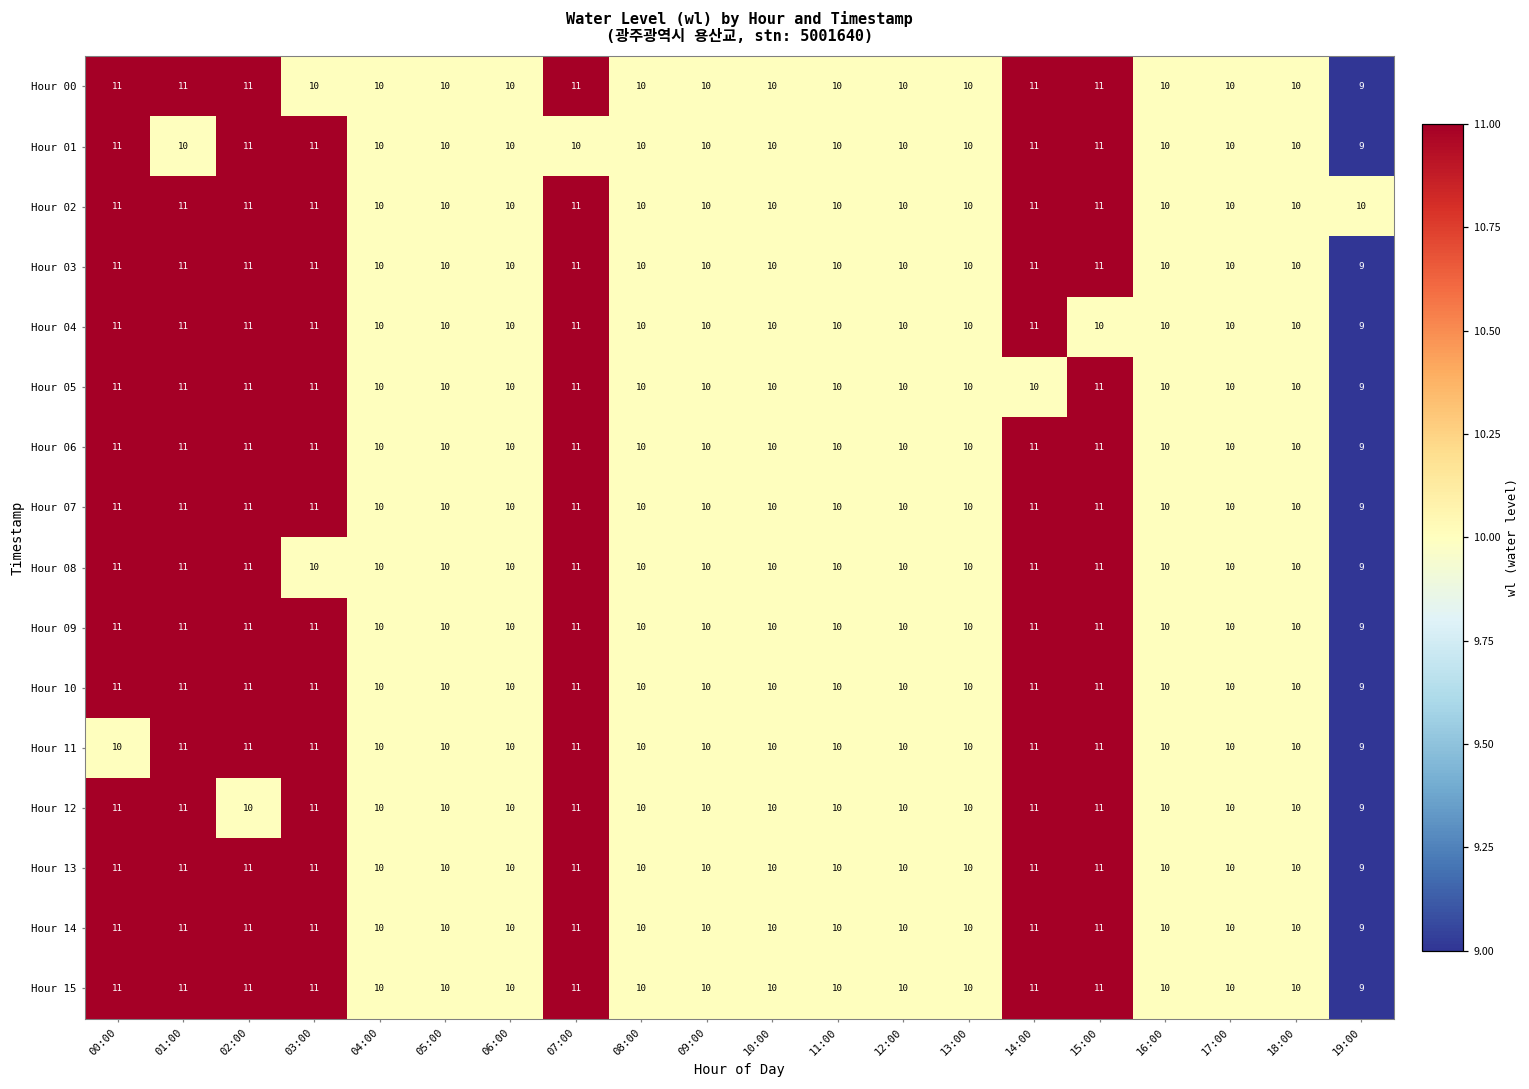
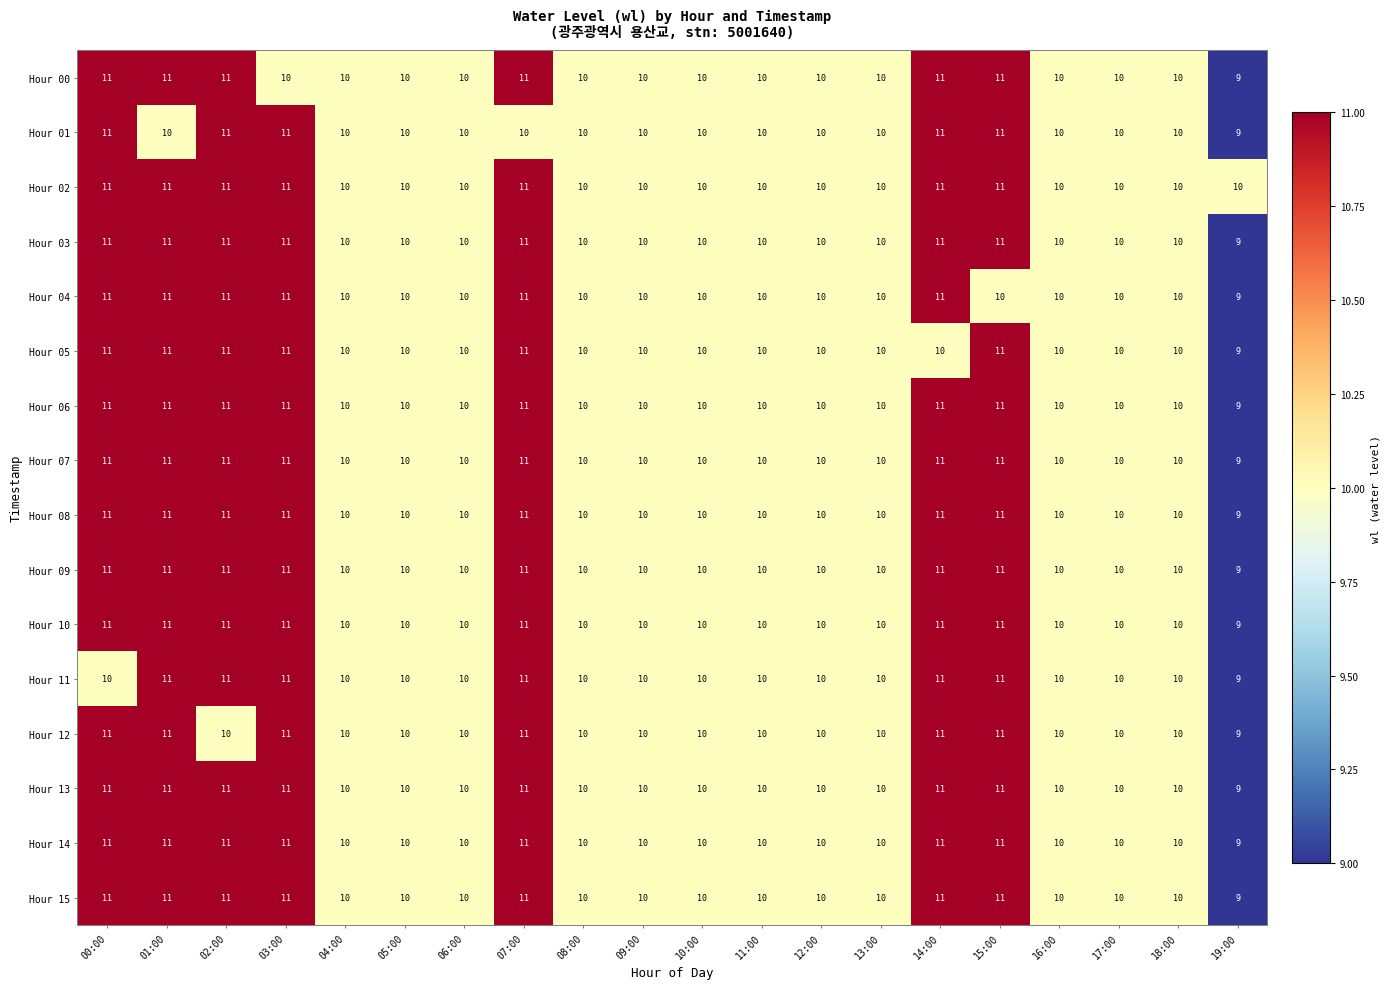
  {
    "Hour 08": {
      "00:00": 11,
      "01:00": 11,
      "02:00": 11,
-     "03:00": 10,
+     "03:00": 11,
      "04:00": 10,
      "05:00": 10,
      "06:00": 10,
      "07:00": 11,
      "08:00": 10,
      "09:00": 10,
      "10:00": 10,
      "11:00": 10,
      "12:00": 10,
      "13:00": 10,
      "14:00": 11,
      "15:00": 11,
      "16:00": 10,
      "17:00": 10,
      "18:00": 10,
      "19:00": 9
    }
  }
